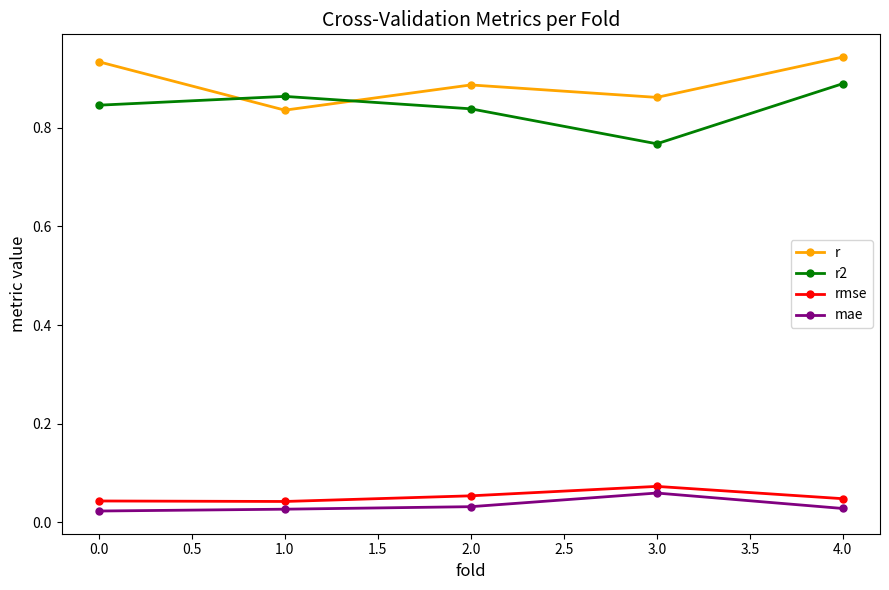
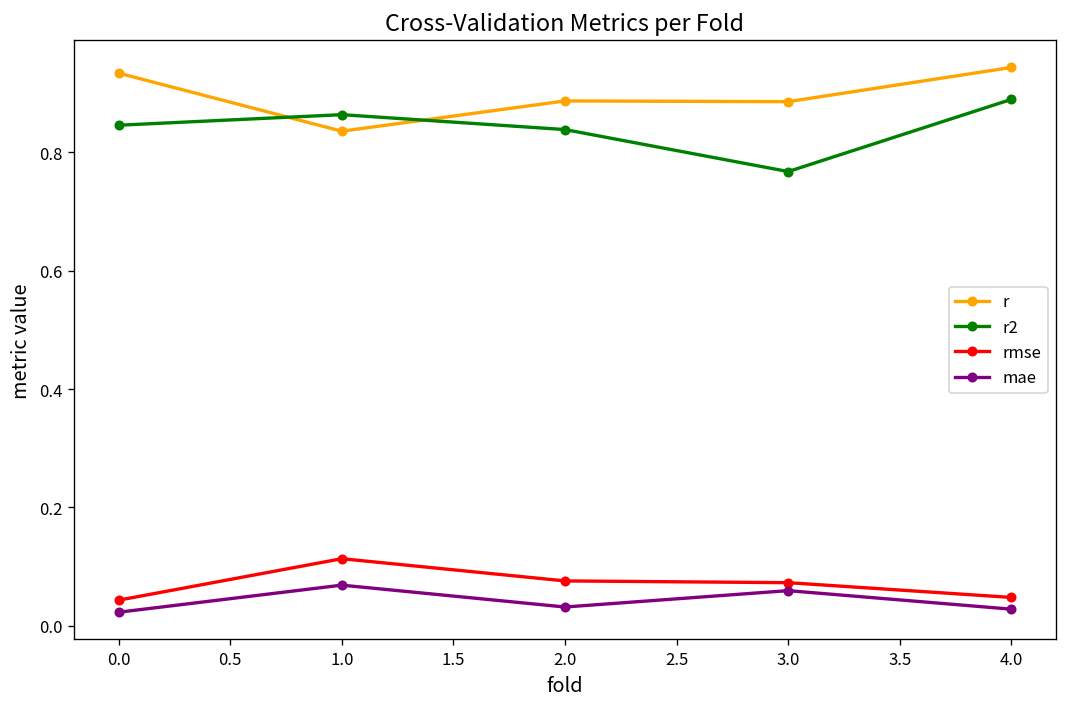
  {
    "r": {
      "0.0": 0.93,
      "1.0": 0.84,
      "2.0": 0.89,
-     "3.0": 0.86,
+     "3.0": 0.89,
      "4.0": 0.94
    },
    "r2": {
      "0.0": 0.85,
      "1.0": 0.86,
      "2.0": 0.84,
      "3.0": 0.77,
      "4.0": 0.89
    },
    "rmse": {
      "0.0": 0.04,
-     "1.0": 0.04,
-     "2.0": 0.05,
+     "1.0": 0.11,
+     "2.0": 0.08,
      "3.0": 0.07,
      "4.0": 0.05
    },
    "mae": {
      "0.0": 0.02,
-     "1.0": 0.03,
+     "1.0": 0.07,
      "2.0": 0.03,
      "3.0": 0.06,
      "4.0": 0.03
    }
  }
